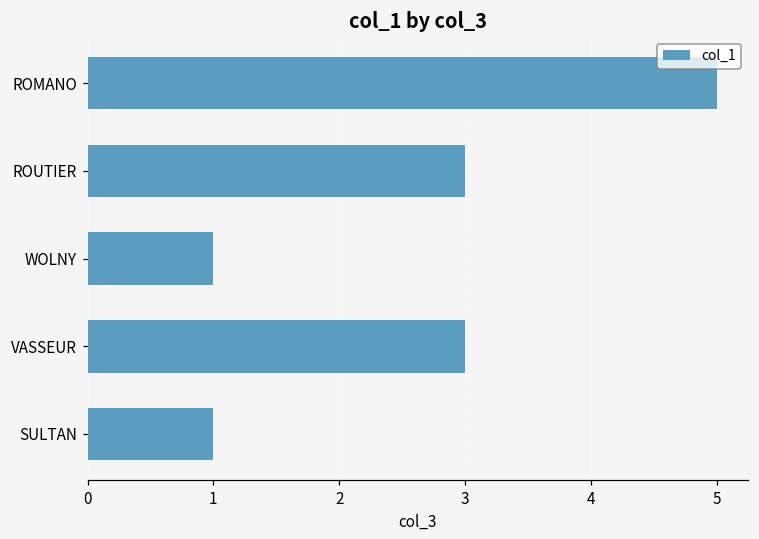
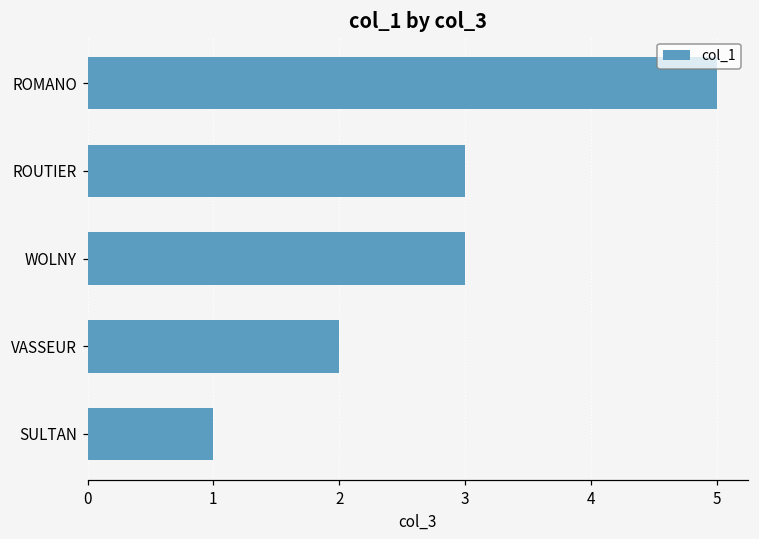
  {
    "ROMANO": 5,
    "ROUTIER": 3,
-   "WOLNY": 1,
-   "VASSEUR": 3,
+   "WOLNY": 3,
+   "VASSEUR": 2,
    "SULTAN": 1
  }
